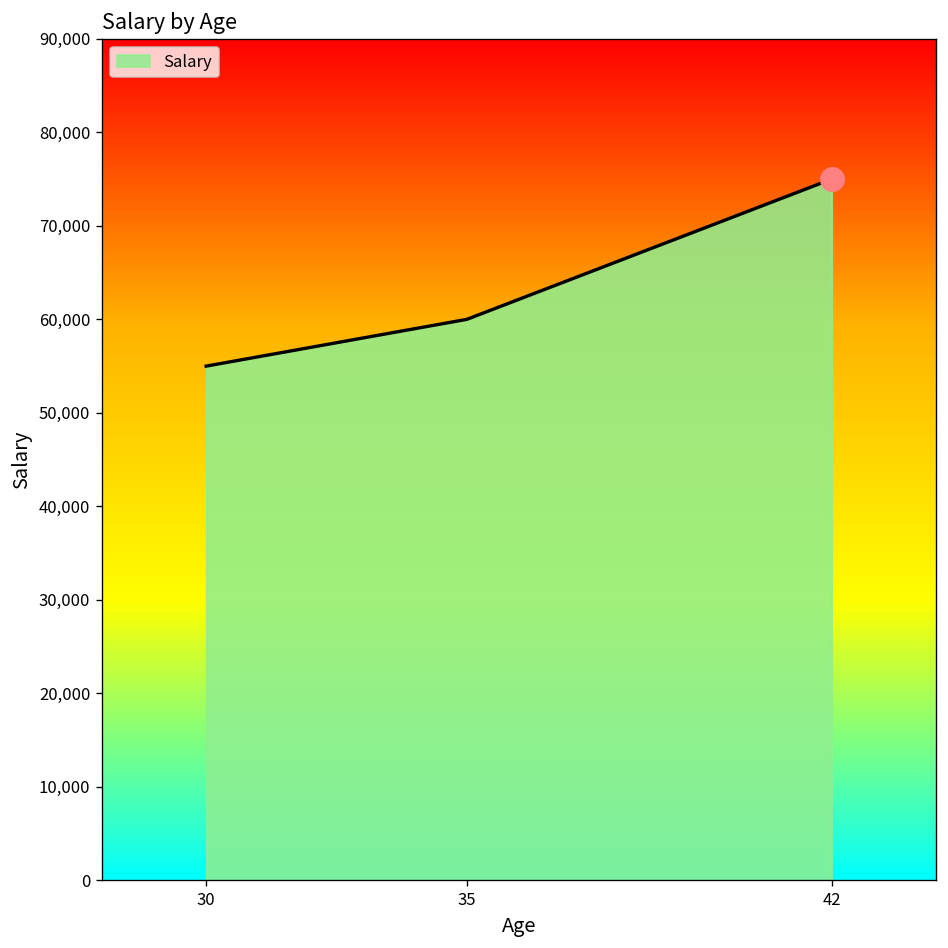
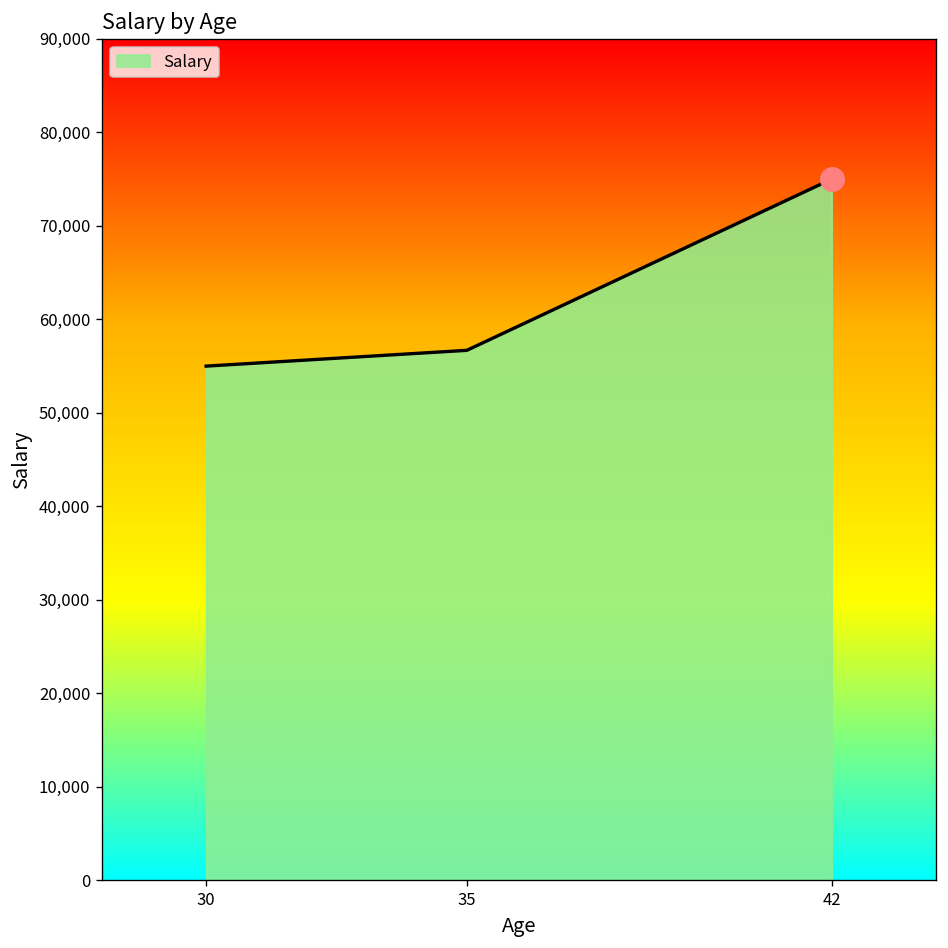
  {
    "Salary": {
      "30": "55,000",
-     "35": "60,000"
+     "35": "57,000"
    }
  }
